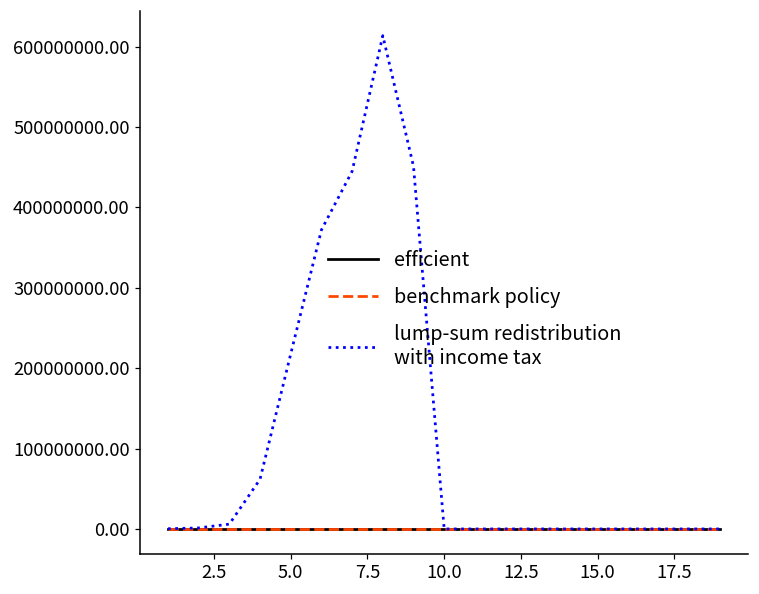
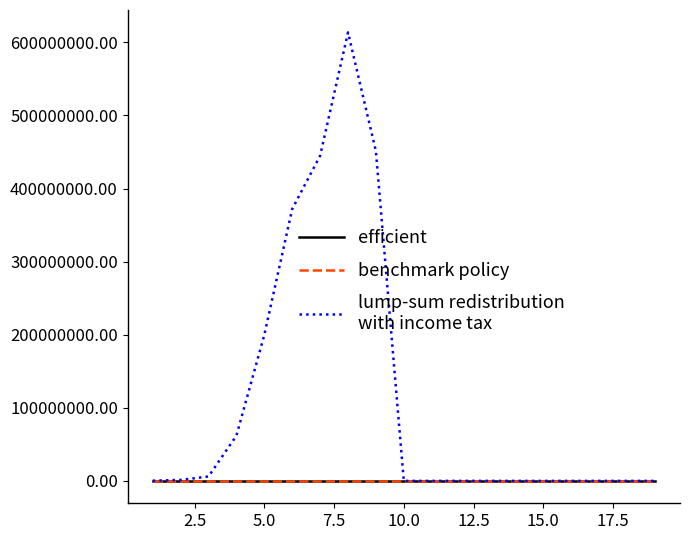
  {
    "benchmark policy": {
      "5.0": 0
    },
    "lump-sum redistribution with income tax": {
-     "5.0": 220000000
+     "5.0": 200000000
    }
  }
